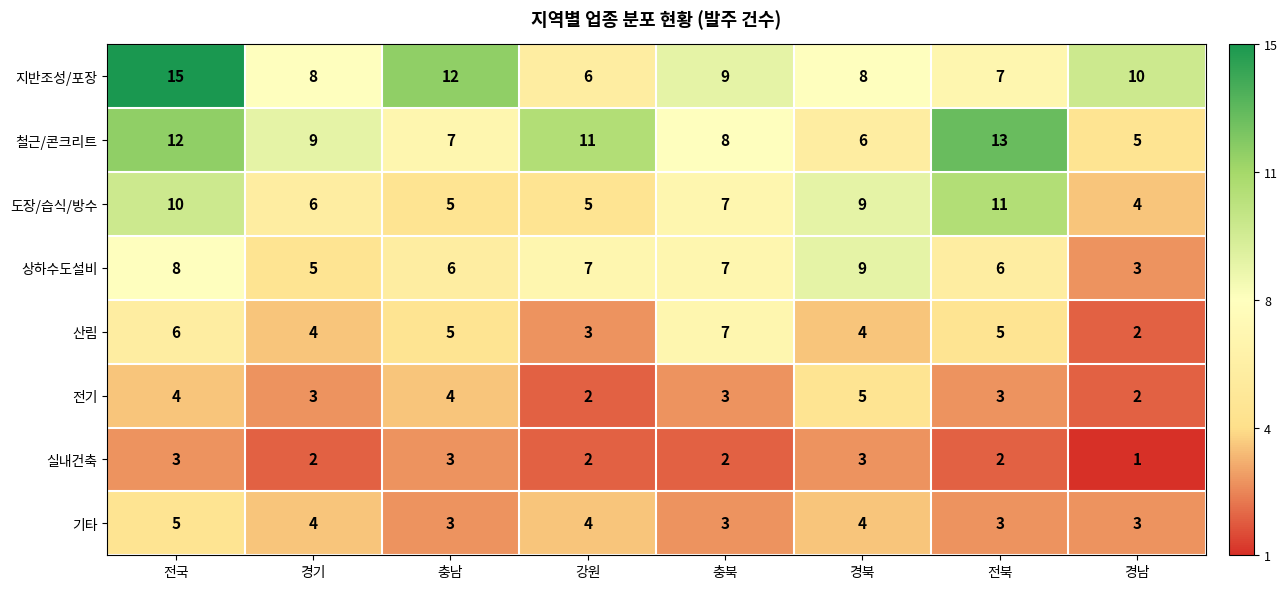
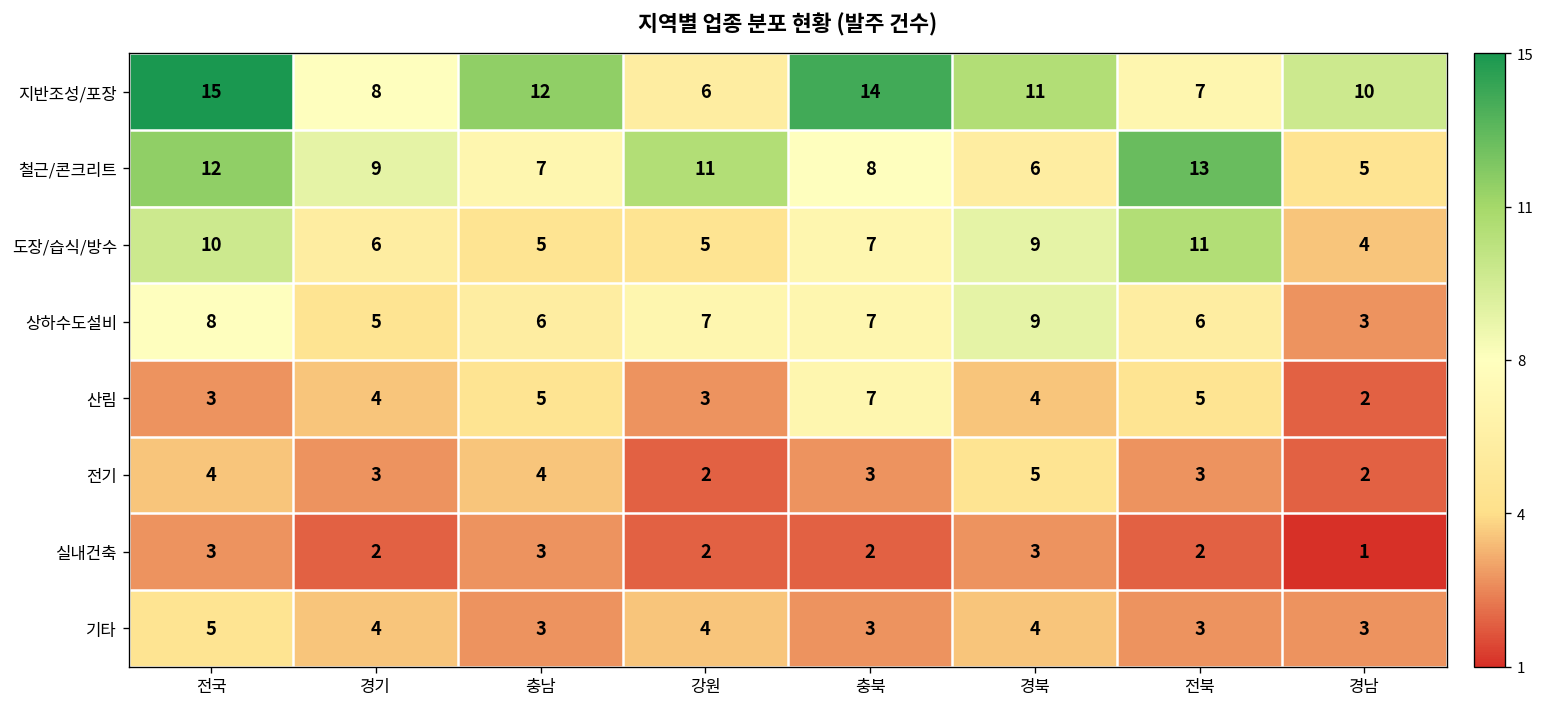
  {
    "지반조성/포장": {
      "전국": 15,
      "경기": 8,
      "충남": 12,
      "강원": 6,
-     "충북": 9,
-     "경북": 8,
+     "충북": 14,
+     "경북": 11,
      "전북": 7,
      "경남": 10
    },
    "철근/콘크리트": {
      "전국": 12,
      "경기": 9,
      "충남": 7,
      "강원": 11,
      "충북": 8,
      "경북": 6,
      "전북": 13,
      "경남": 5
    },
    "도장/습식/방수": {
      "전국": 10,
      "경기": 6,
      "충남": 5,
      "강원": 5,
      "충북": 7,
      "경북": 9,
      "전북": 11,
      "경남": 4
    },
    "상하수도설비": {
      "전국": 8,
      "경기": 5,
      "충남": 6,
      "강원": 7,
      "충북": 7,
      "경북": 9,
      "전북": 6,
      "경남": 3
    },
    "산림": {
-     "전국": 6,
+     "전국": 3,
      "경기": 4,
      "충남": 5,
      "강원": 3,
      "충북": 7,
      "경북": 4,
      "전북": 5,
      "경남": 2
    },
    "전기": {
      "전국": 4,
      "경기": 3,
      "충남": 4,
      "강원": 2,
      "충북": 3,
      "경북": 5,
      "전북": 3,
      "경남": 2
    },
    "실내건축": {
      "전국": 3,
      "경기": 2,
      "충남": 3,
      "강원": 2,
      "충북": 2,
      "경북": 3,
      "전북": 2,
      "경남": 1
    },
    "기타": {
      "전국": 5,
      "경기": 4,
      "충남": 3,
      "강원": 4,
      "충북": 3,
      "경북": 4,
      "전북": 3,
      "경남": 3
    }
  }
